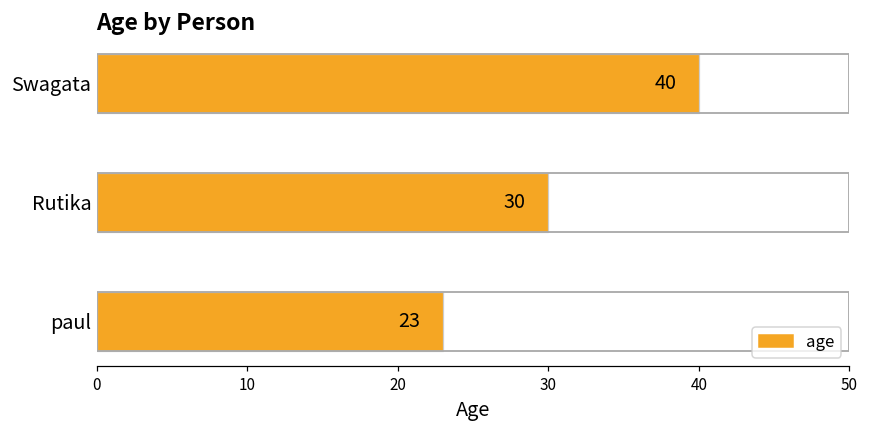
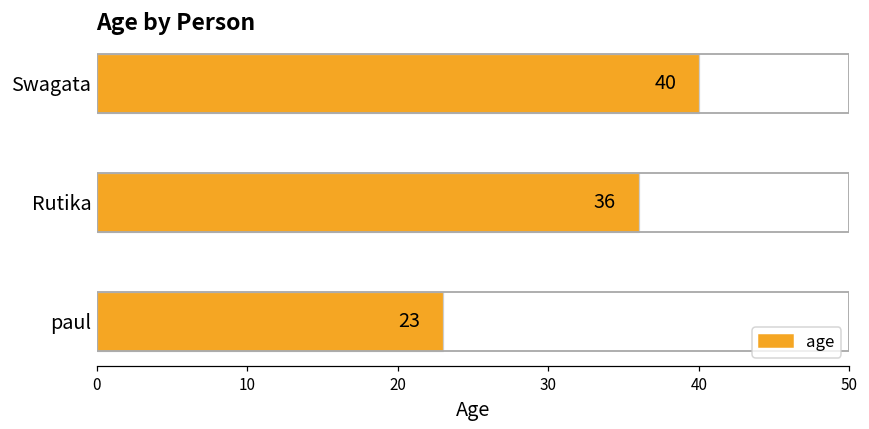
  {
    "Swagata": 40,
-   "Rutika": 30,
+   "Rutika": 36,
    "paul": 23
  }
